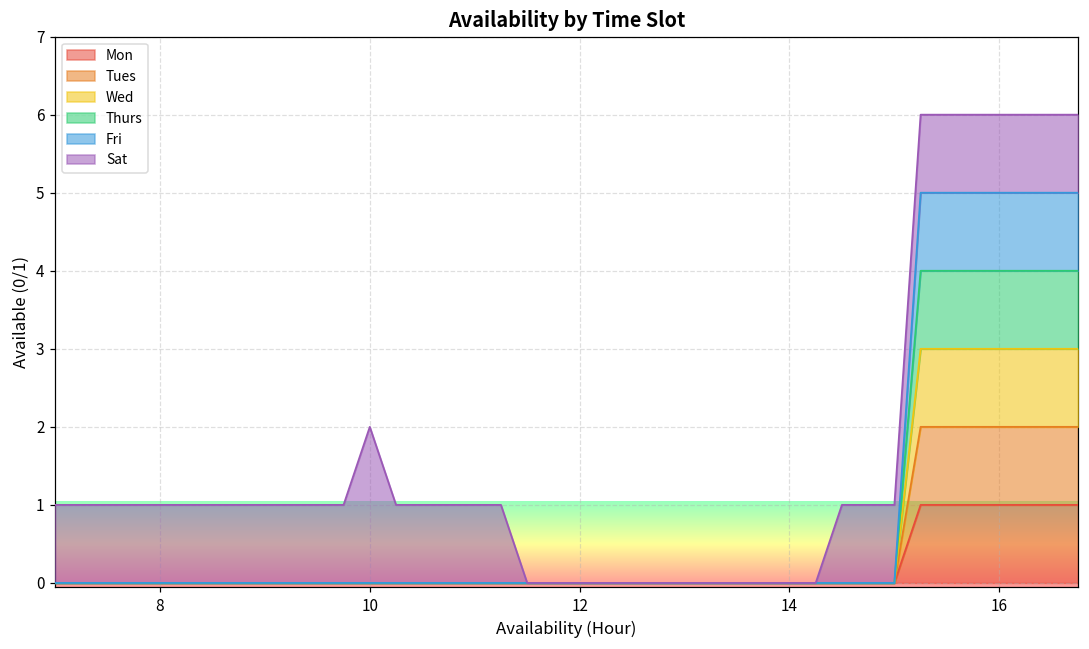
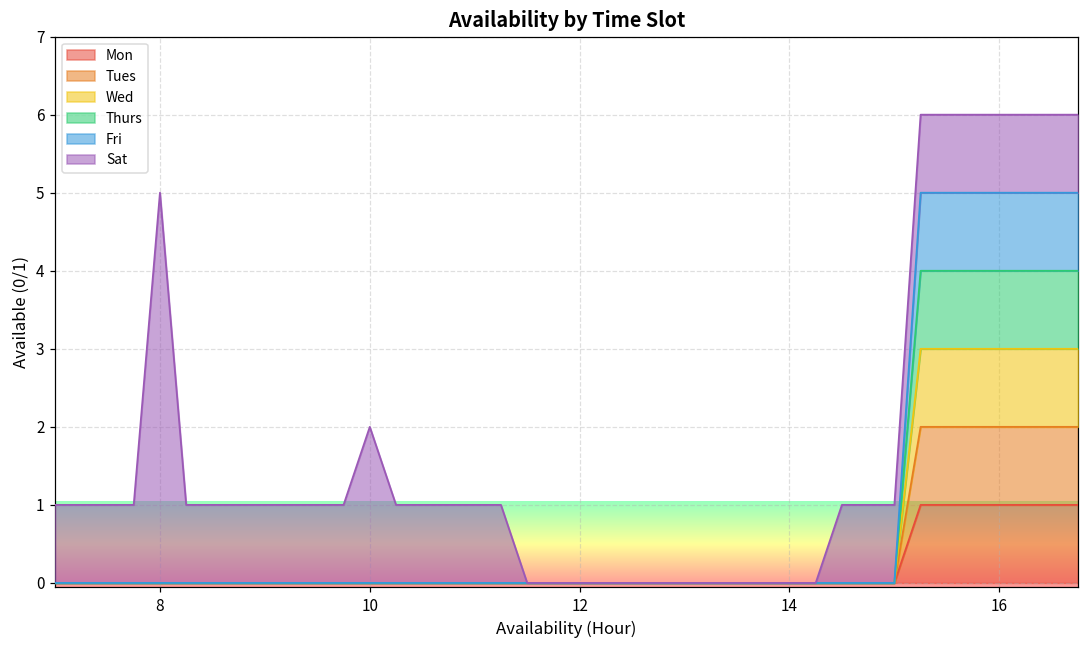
  {
    "Wed": {
      "16": 1
    },
    "Thurs": {
      "16": 1
    },
    "Fri": {
      "16": 1
    },
    "Sat": {
-     "8": 1,
+     "8": 5,
      "10": 2,
      "16": 6
    }
  }
